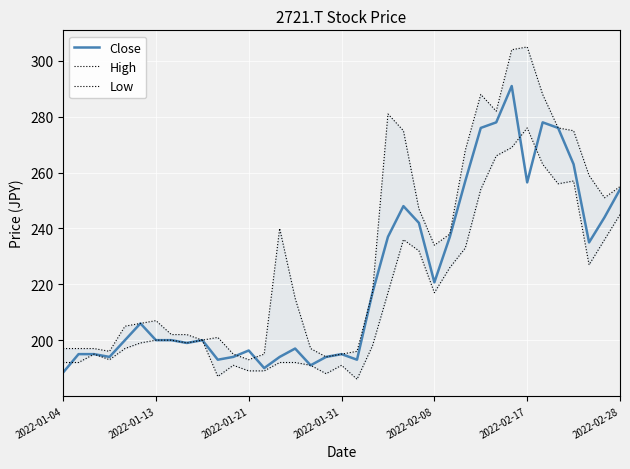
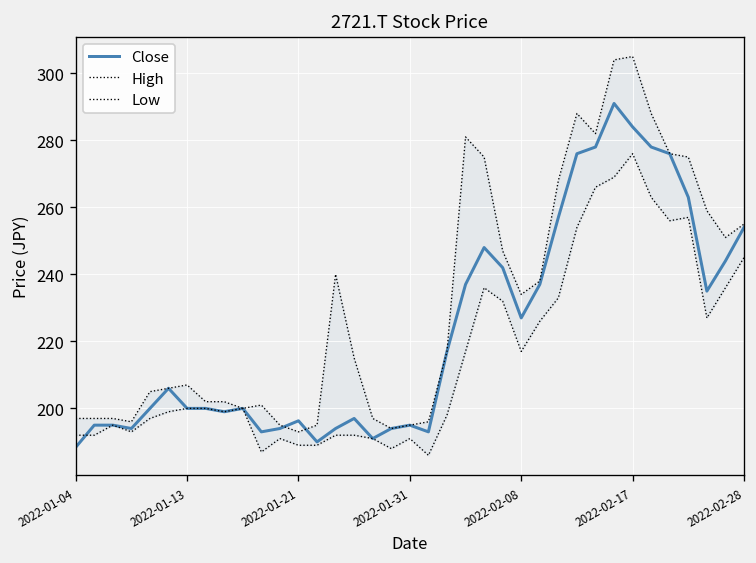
  {
    "Close": {
      "2022-01-04": 188,
      "2022-01-21": 196,
-     "2022-02-08": 221,
-     "2022-02-17": 257,
+     "2022-02-08": 227,
+     "2022-02-17": 284,
      "2022-02-28": 254
    }
  }
